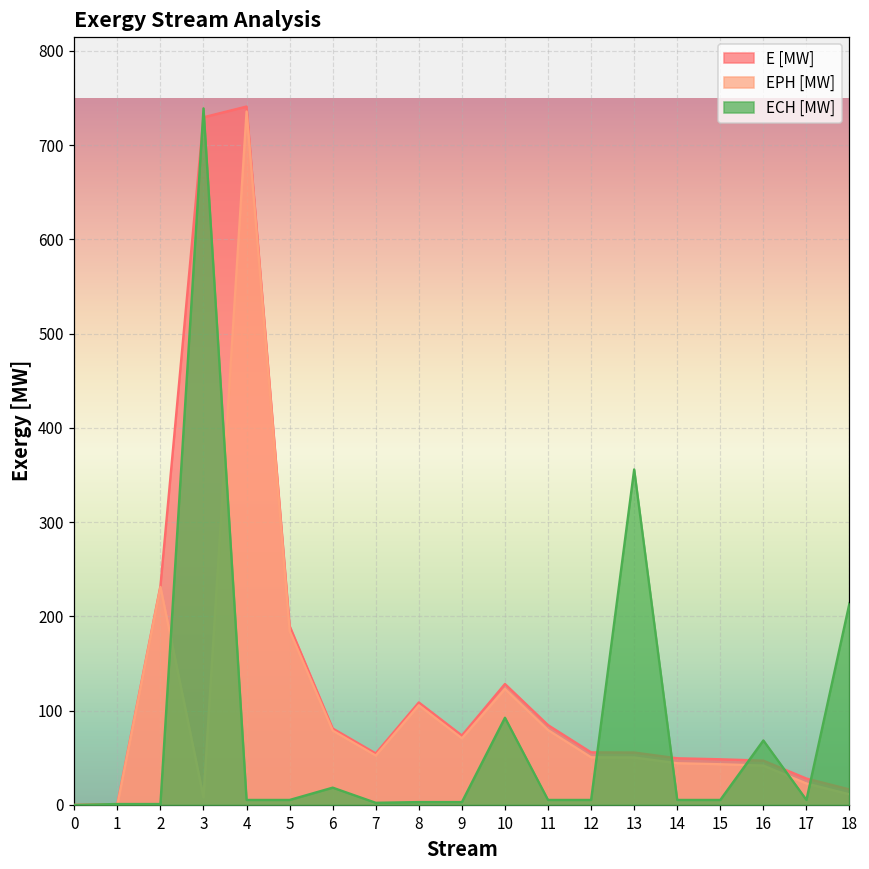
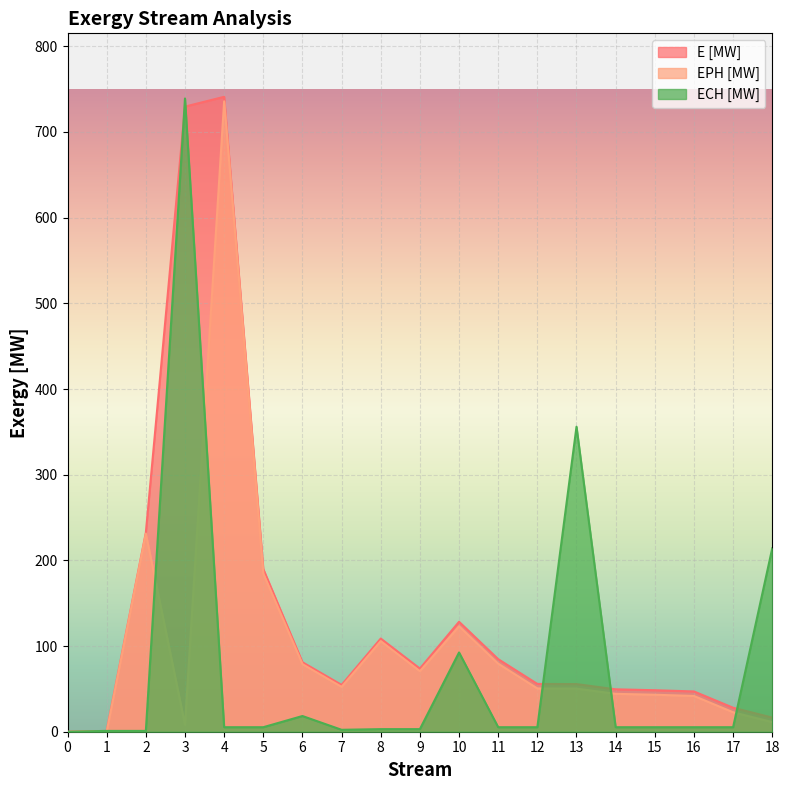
  {
    "ECH [MW]": {
      "2": 0,
      "3": 740,
      "4": 10,
      "5": 10,
      "6": 20,
      "7": 0,
      "8": 0,
      "9": 0,
      "10": 90,
      "11": 10,
      "12": 10,
      "13": 360,
      "14": 10,
      "15": 10,
-     "16": 70,
+     "16": 10,
      "17": 10,
      "18": 210
    }
  }
